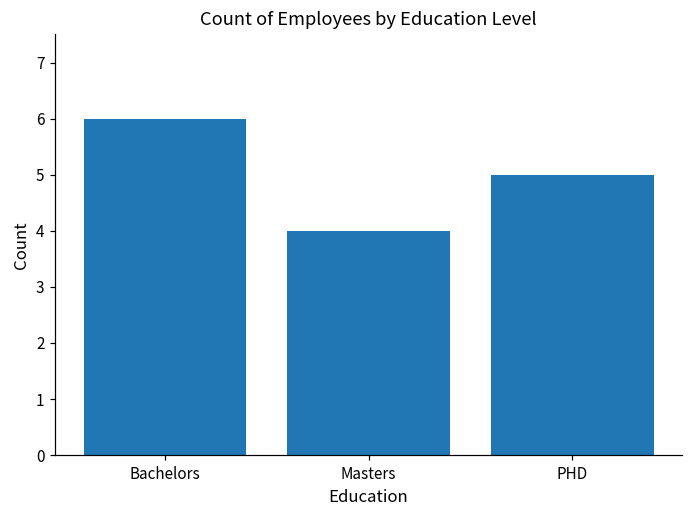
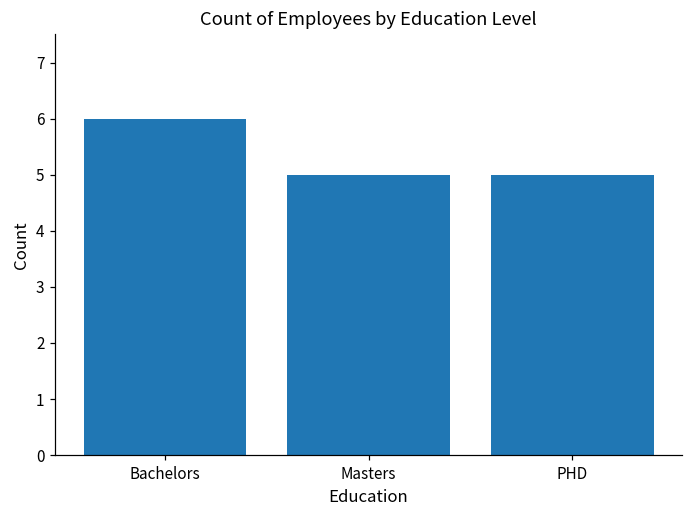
  {
    "Bachelors": 6,
-   "Masters": 4,
+   "Masters": 5,
    "PHD": 5
  }
